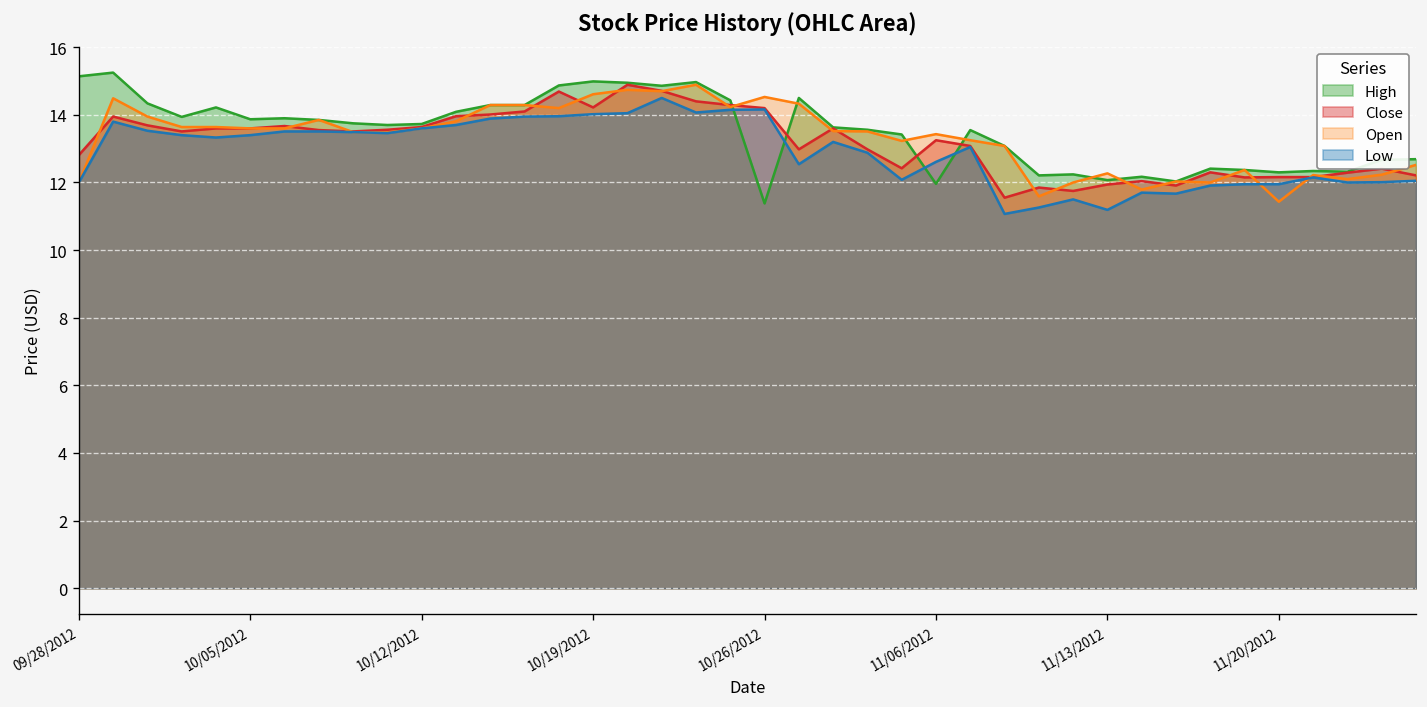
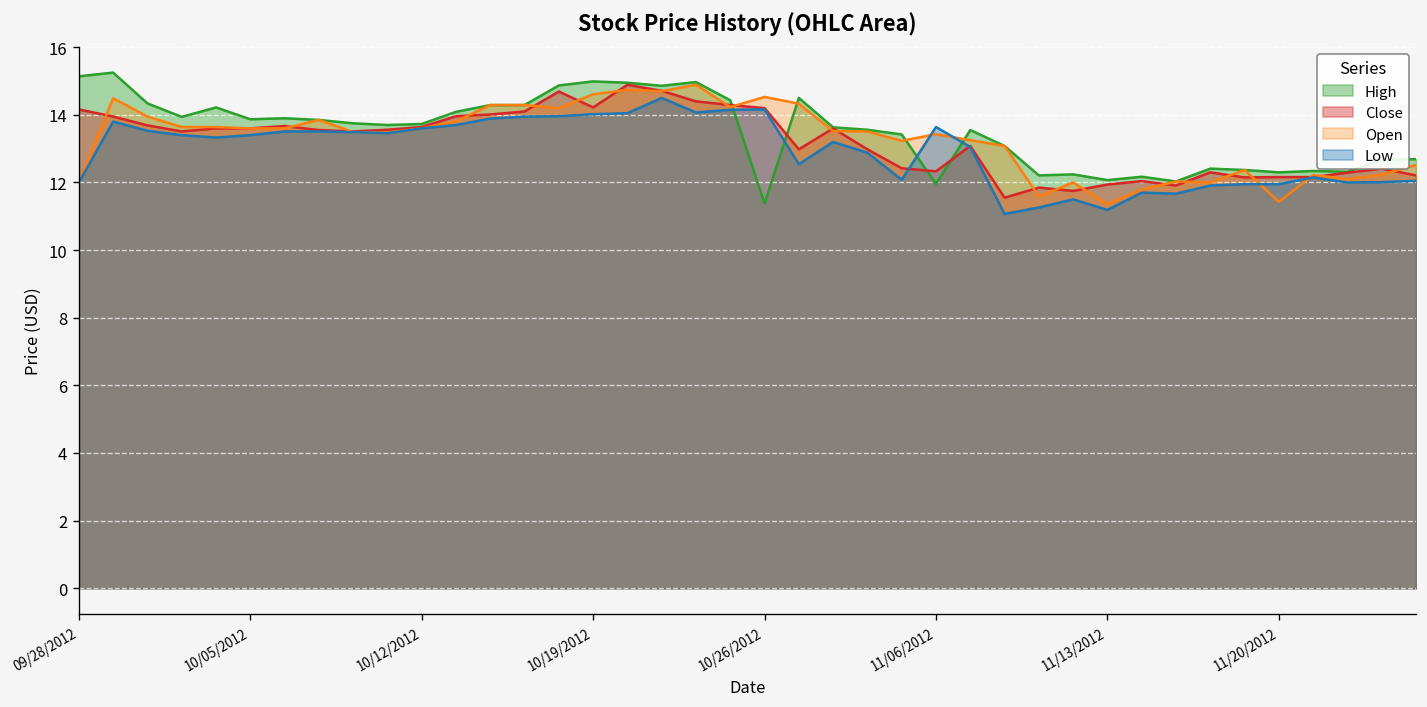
  {
    "High": {
      "09/28/2012": 15.1,
      "10/05/2012": 13.9,
      "10/19/2012": 15.0,
      "10/26/2012": 11.4,
      "11/06/2012": 12.0,
      "11/13/2012": 12.1,
      "11/20/2012": 12.3
    },
    "Close": {
-     "09/28/2012": 12.8,
+     "09/28/2012": 14.2,
      "10/19/2012": 14.2,
-     "11/06/2012": 13.3,
+     "11/06/2012": 12.3,
      "11/13/2012": 11.9,
      "11/20/2012": 12.2
    },
    "Open": {
      "10/19/2012": 14.6,
      "10/26/2012": 14.5,
      "11/06/2012": 13.4,
-     "11/13/2012": 12.3,
+     "11/13/2012": 11.4,
      "11/20/2012": 11.4
    },
    "Low": {
      "10/05/2012": 13.4,
      "10/19/2012": 14.0,
-     "11/06/2012": 12.6,
+     "11/06/2012": 13.6,
      "11/13/2012": 11.2,
      "11/20/2012": 12.0
    }
  }
